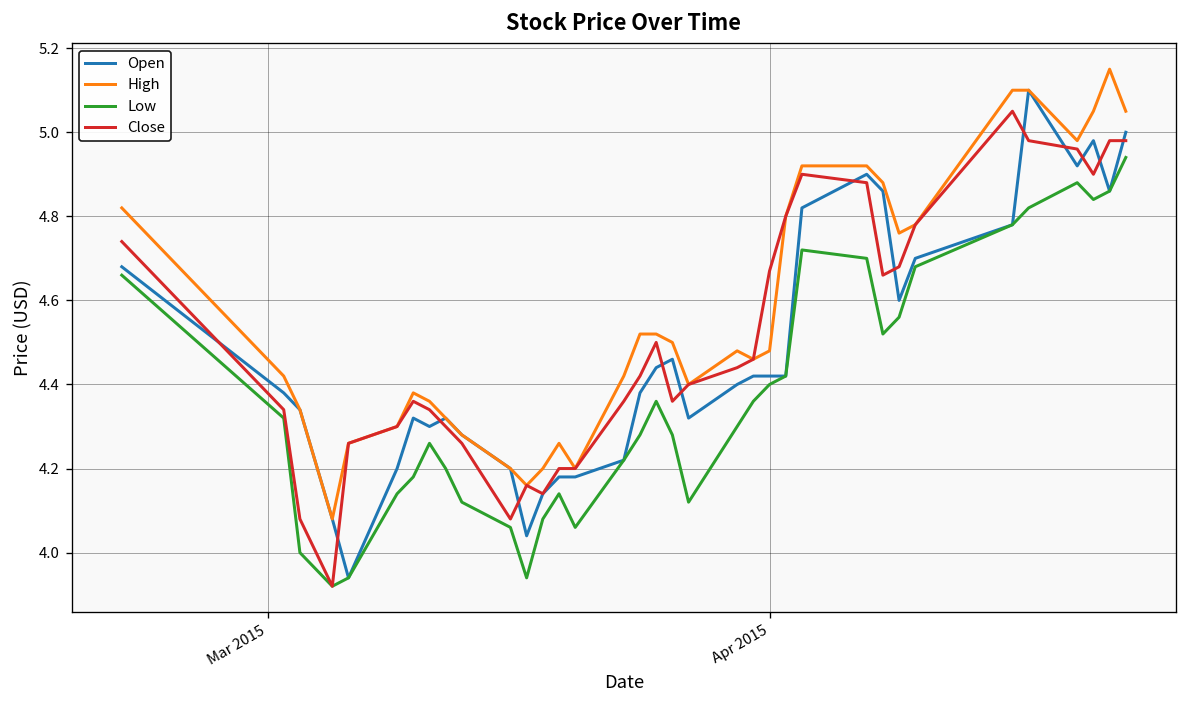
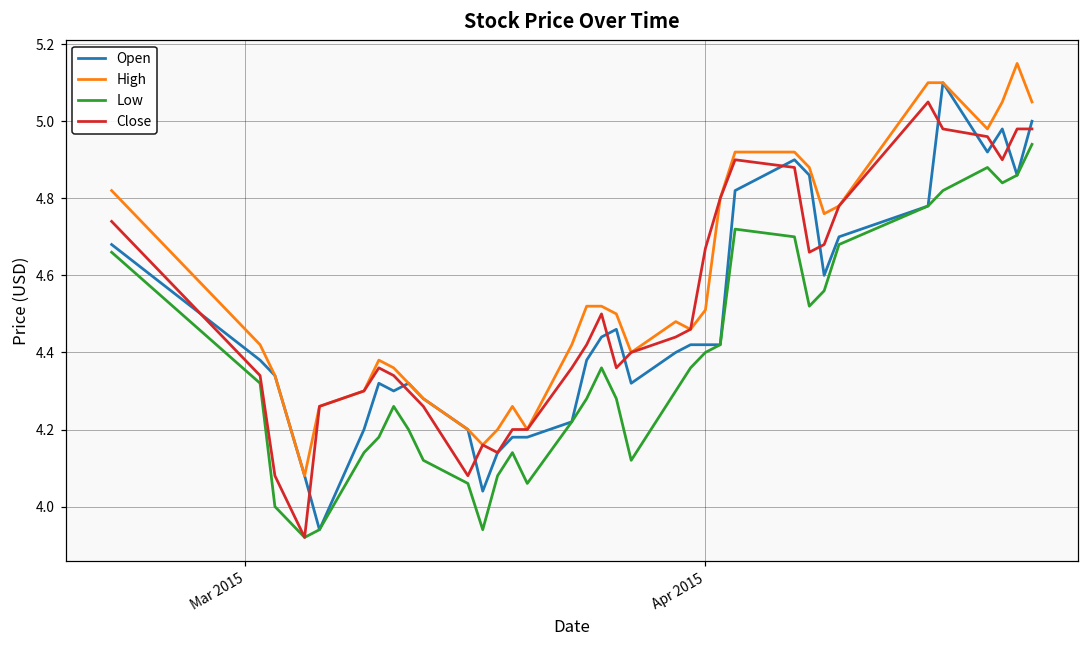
  {
    "Open": {
      "Apr 2015": 4.42
    },
    "High": {
-     "Apr 2015": 4.48
+     "Apr 2015": 4.51
    },
    "Low": {
      "Apr 2015": 4.40
    },
    "Close": {
      "Apr 2015": 4.67
    }
  }
